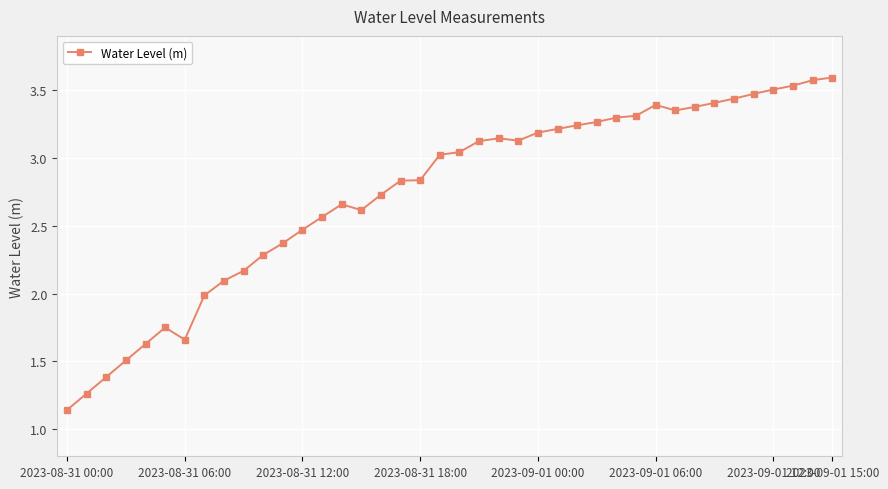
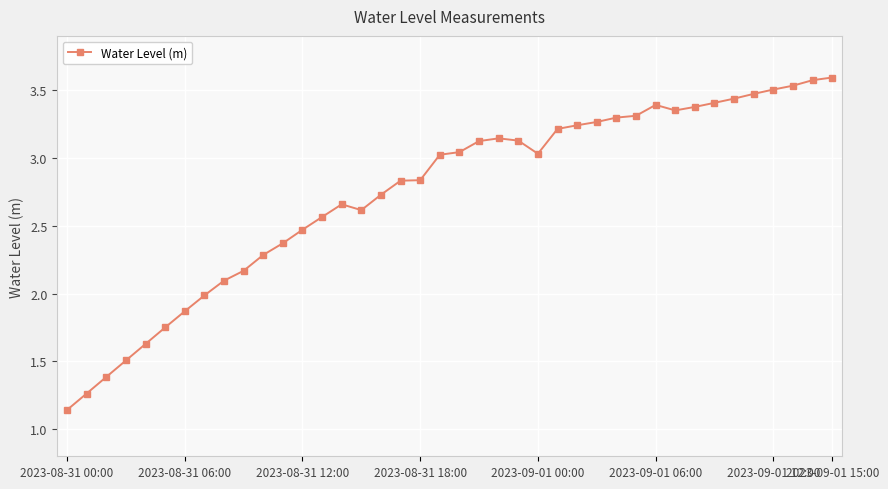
  {
    "2023-08-31 00:00": 1.14,
-   "2023-08-31 06:00": 1.66,
+   "2023-08-31 06:00": 1.87,
    "2023-08-31 12:00": 2.47,
    "2023-08-31 18:00": 2.84,
-   "2023-09-01 00:00": 3.19,
+   "2023-09-01 00:00": 3.03,
    "2023-09-01 06:00": 3.39
  }
